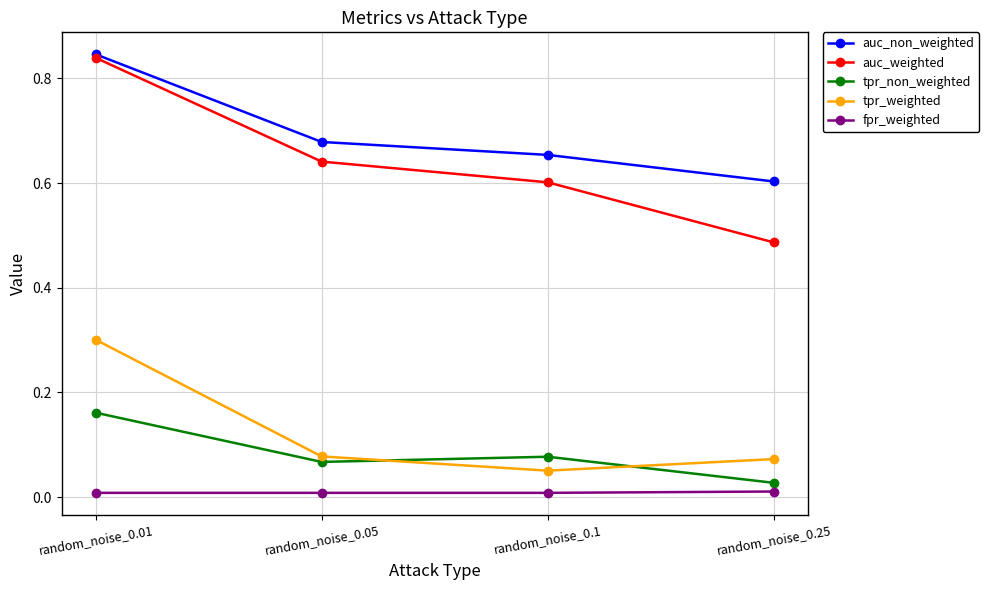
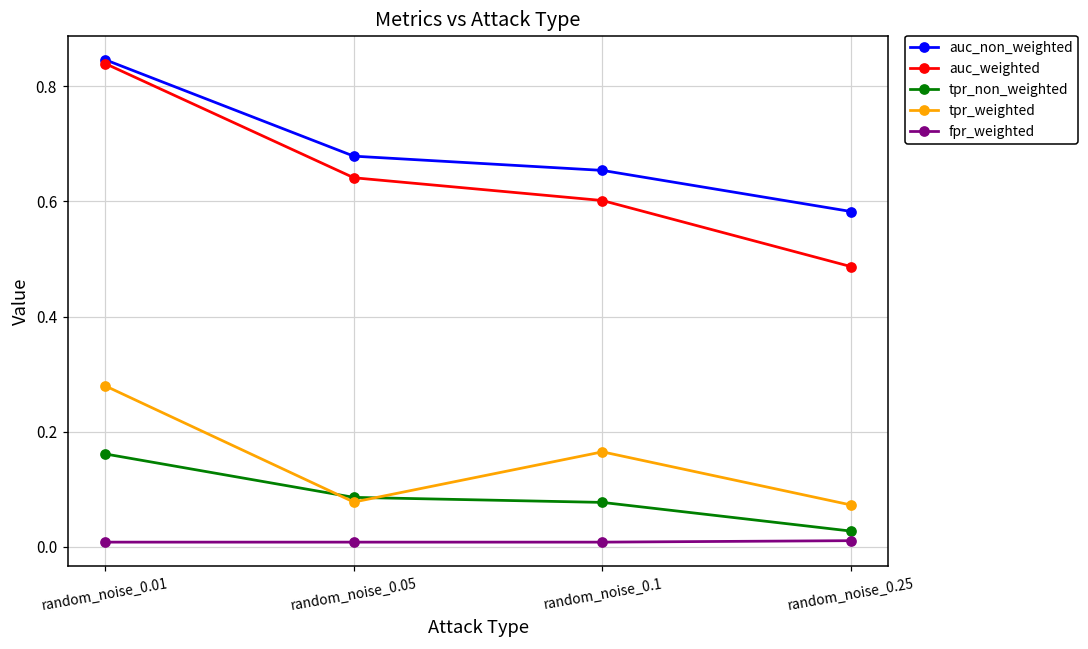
  {
    "auc_non_weighted": {
      "random_noise_0.01": 0.85,
      "random_noise_0.05": 0.68,
      "random_noise_0.1": 0.65,
-     "random_noise_0.25": 0.60
+     "random_noise_0.25": 0.58
    },
    "auc_weighted": {
      "random_noise_0.01": 0.84,
      "random_noise_0.05": 0.64,
      "random_noise_0.1": 0.60,
      "random_noise_0.25": 0.49
    },
    "tpr_non_weighted": {
      "random_noise_0.01": 0.16,
-     "random_noise_0.05": 0.07,
+     "random_noise_0.05": 0.09,
      "random_noise_0.1": 0.08,
      "random_noise_0.25": 0.03
    },
    "tpr_weighted": {
-     "random_noise_0.01": 0.30,
+     "random_noise_0.01": 0.28,
      "random_noise_0.05": 0.08,
-     "random_noise_0.1": 0.05,
+     "random_noise_0.1": 0.16,
      "random_noise_0.25": 0.07
    },
    "fpr_weighted": {
      "random_noise_0.01": 0.01,
      "random_noise_0.05": 0.01,
      "random_noise_0.1": 0.01,
      "random_noise_0.25": 0.01
    }
  }
